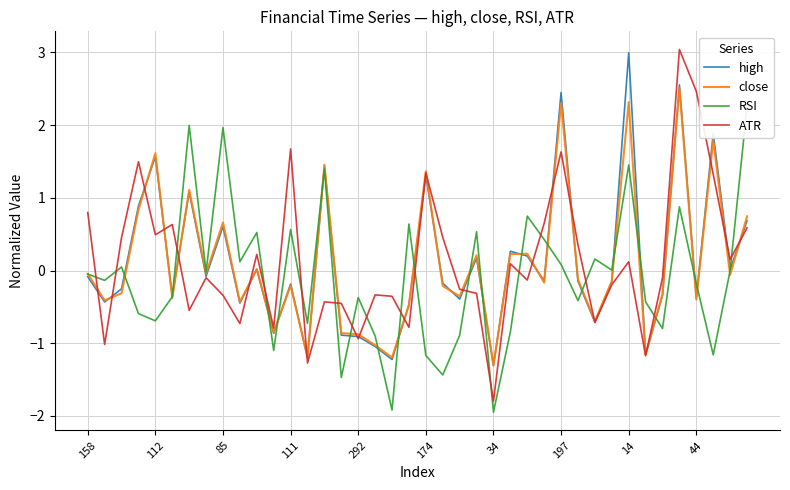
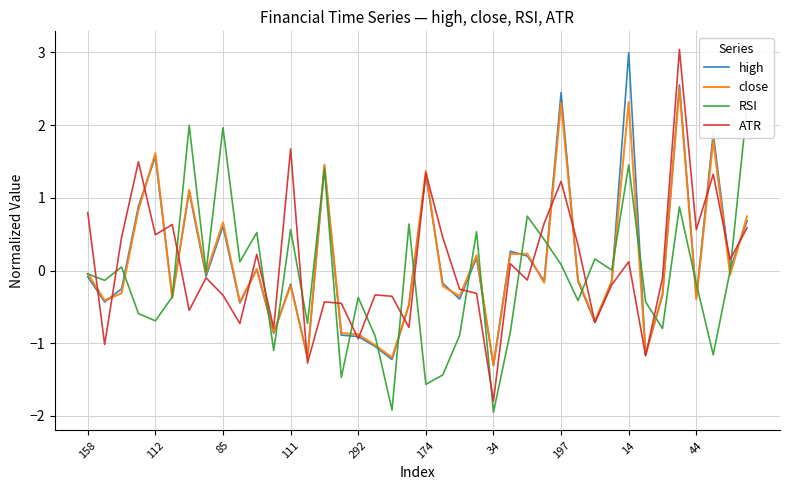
  {
    "high": {
      "158": -0.1,
      "112": 1.6,
      "85": 0.6,
      "197": 2.4,
      "14": 3.0
    },
    "close": {
      "112": 1.6,
      "85": 0.7,
      "197": 2.3,
      "14": 2.3
    },
    "RSI": {
      "112": -0.7,
      "85": 2.0,
      "111": 0.6,
      "292": -0.4,
-     "174": -1.2,
+     "174": -1.6,
      "34": -1.9,
      "197": 0.1,
      "14": 1.5,
      "44": -0.2
    },
    "ATR": {
      "158": 0.8,
      "112": 0.5,
      "85": -0.3,
      "111": 1.7,
      "34": -1.8,
-     "197": 1.6,
+     "197": 1.2,
      "14": 0.1,
-     "44": 2.5
+     "44": 0.6
    }
  }
